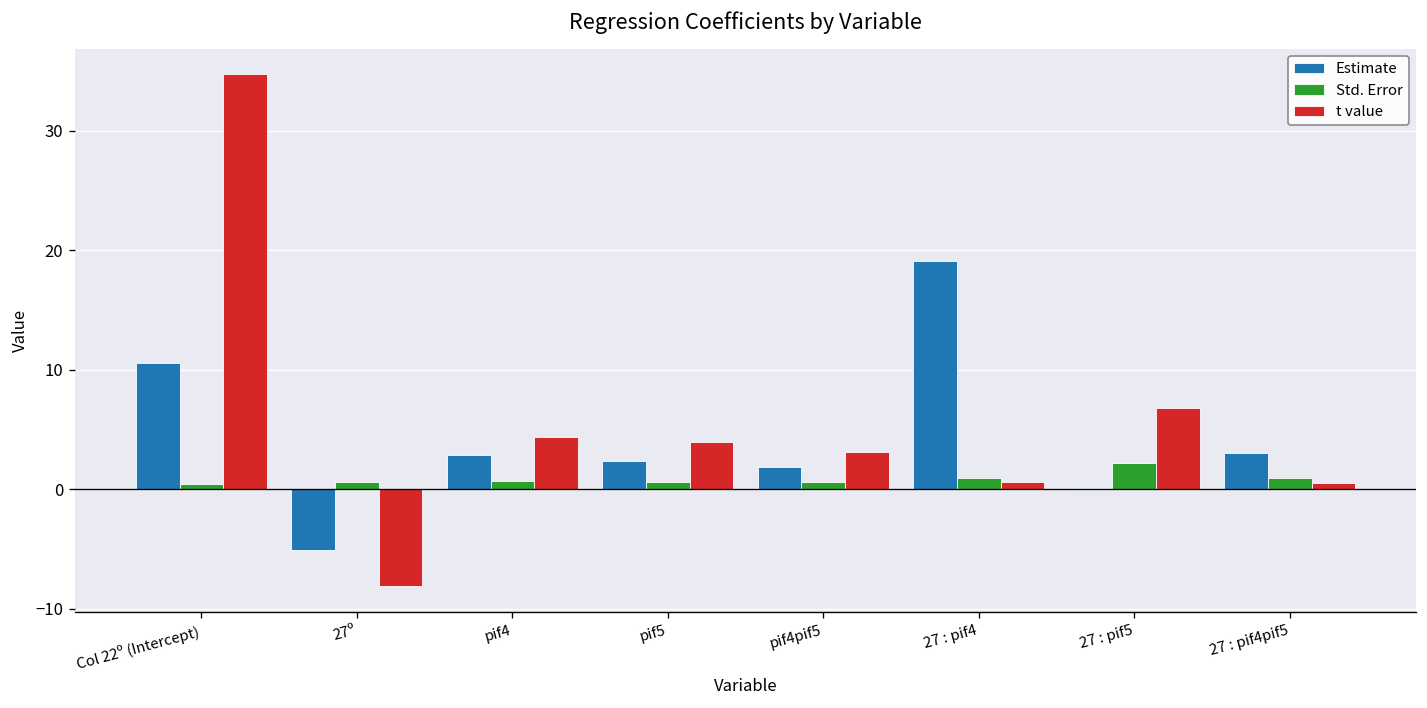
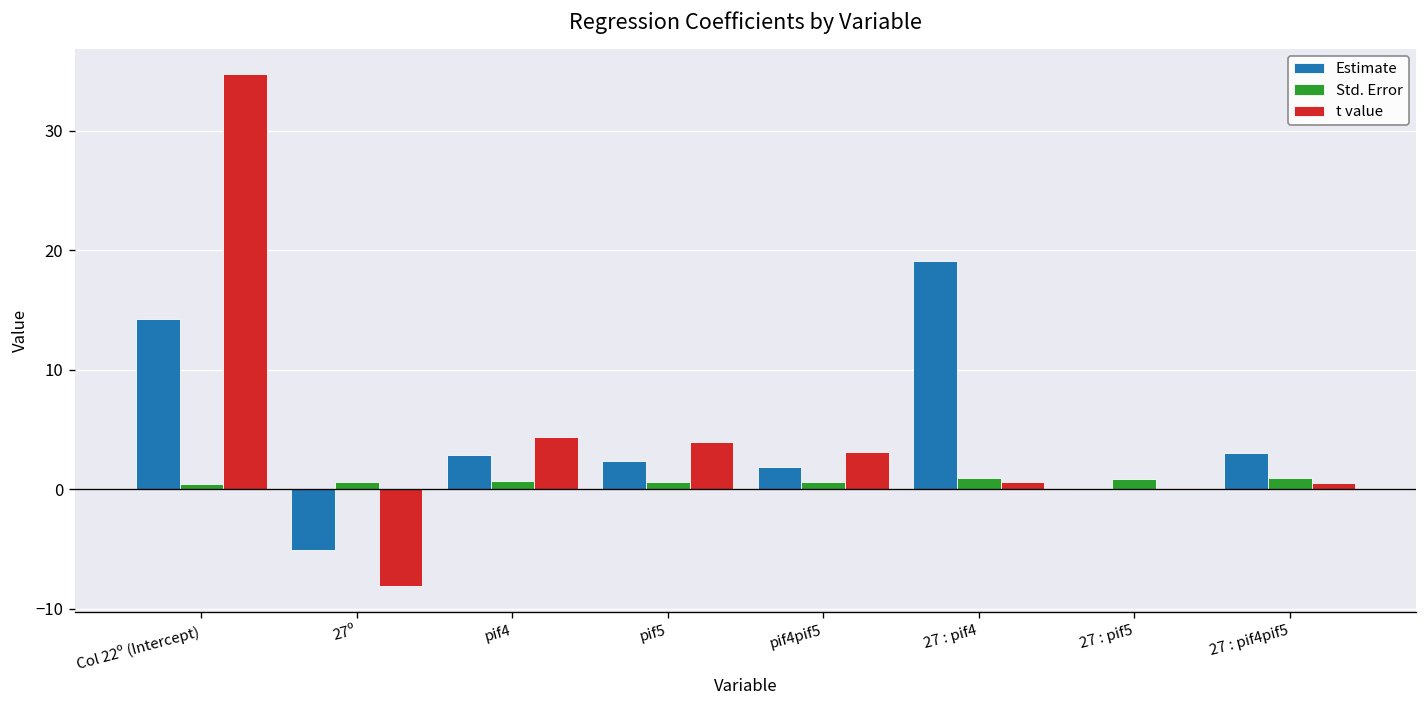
  {
    "Estimate": {
-     "Col 22º (Intercept)": 11,
+     "Col 22º (Intercept)": 14,
      "27º": -5,
      "pif4": 3,
      "pif5": 2,
      "pif4pif5": 2,
      "27 : pif4": 19,
      "27 : pif4pif5": 3
    },
    "Std. Error": {
      "Col 22º (Intercept)": 0,
      "27º": 1,
      "pif4": 1,
      "pif5": 1,
      "pif4pif5": 1,
      "27 : pif4": 1,
-     "27 : pif5": 2,
+     "27 : pif5": 1,
      "27 : pif4pif5": 1
    },
    "t value": {
      "Col 22º (Intercept)": 35,
      "27º": -8,
      "pif4": 4,
      "pif5": 4,
      "pif4pif5": 3,
      "27 : pif4": 1,
-     "27 : pif5": 7,
+     "27 : pif5": 0,
      "27 : pif4pif5": 1
    }
  }
